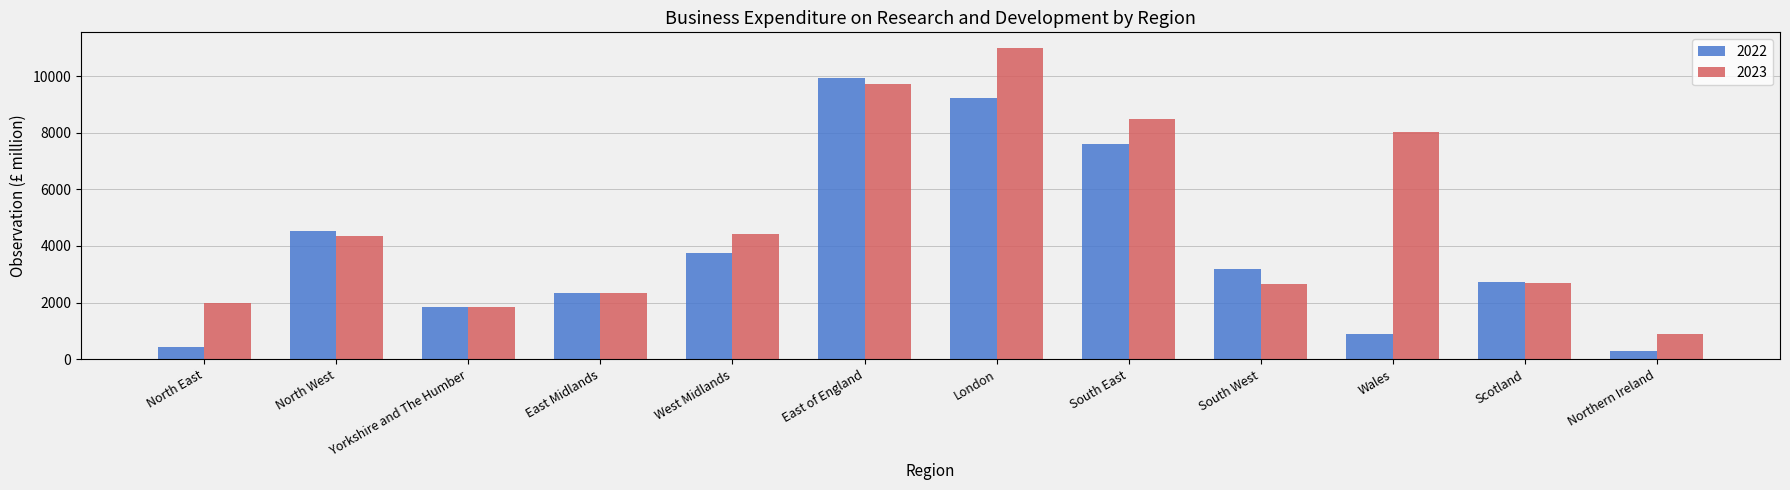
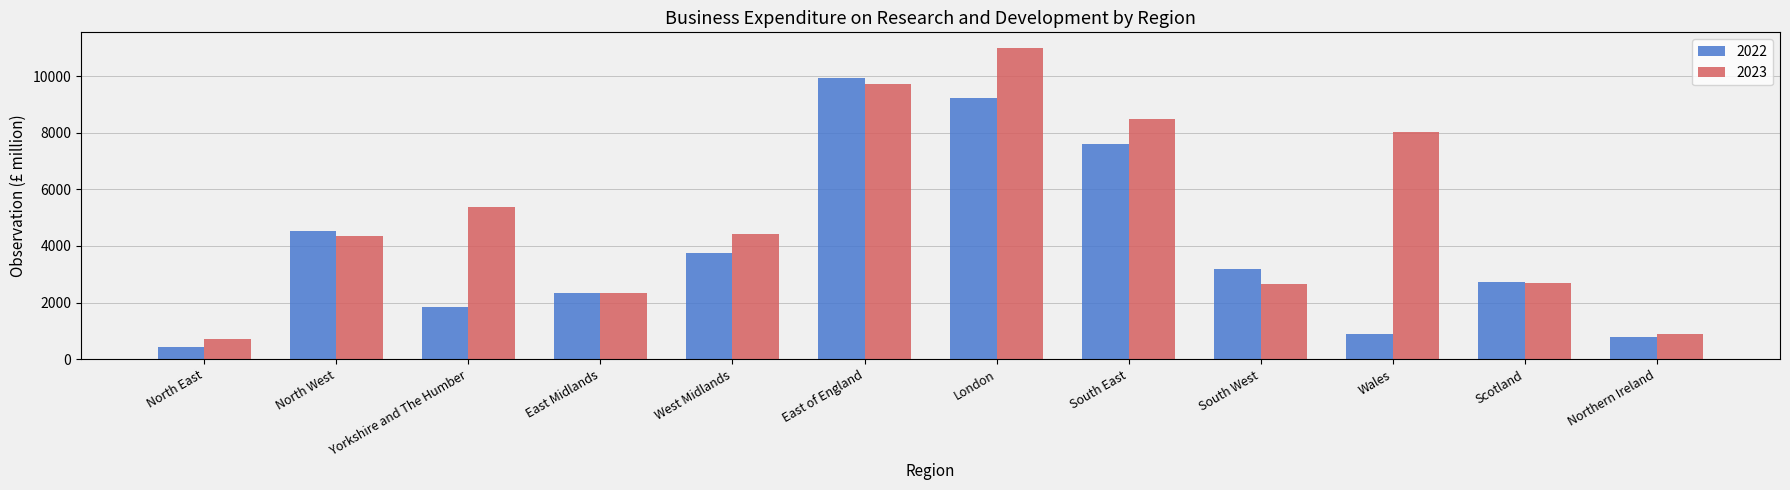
  {
    "2022": {
      "North East": 400,
      "North West": 4500,
      "Yorkshire and The Humber": 1800,
      "East Midlands": 2300,
      "West Midlands": 3800,
      "East of England": 9900,
      "London": 9200,
      "South East": 7600,
      "South West": 3200,
      "Wales": 900,
      "Scotland": 2700,
-     "Northern Ireland": 300
+     "Northern Ireland": 800
    },
    "2023": {
-     "North East": 2000,
+     "North East": 700,
      "North West": 4300,
-     "Yorkshire and The Humber": 1900,
+     "Yorkshire and The Humber": 5400,
      "East Midlands": 2300,
      "West Midlands": 4400,
      "East of England": 9700,
      "London": 11000,
      "South East": 8500,
      "South West": 2700,
      "Wales": 8000,
      "Scotland": 2700,
      "Northern Ireland": 900
    }
  }
